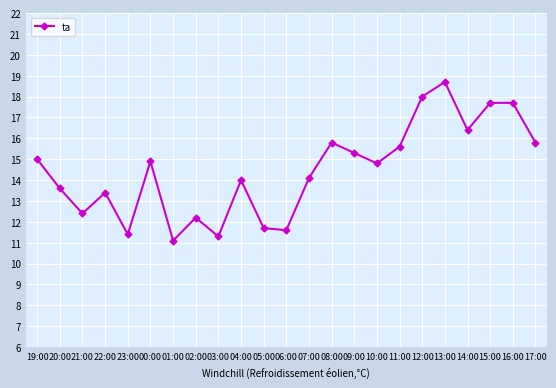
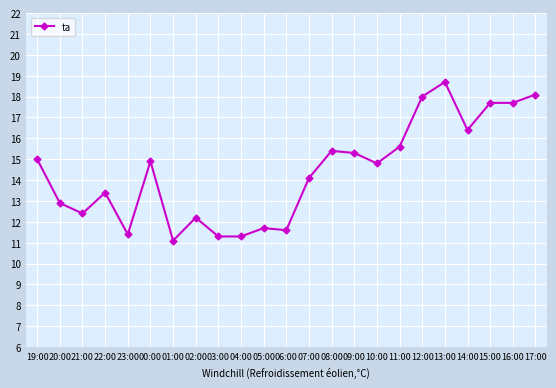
  {
    "19:00": 15.0,
-   "20:00": 13.6,
+   "20:00": 12.9,
    "21:00": 12.4,
    "22:00": 13.4,
    "23:00": 11.4,
    "00:00": 14.9,
    "01:00": 11.1,
    "02:00": 12.2,
    "03:00": 11.3,
-   "04:00": 14.0,
+   "04:00": 11.3,
    "05:00": 11.7,
    "06:00": 11.6,
    "07:00": 14.1,
-   "08:00": 15.8,
+   "08:00": 15.4,
    "09:00": 15.3,
    "10:00": 14.8,
    "11:00": 15.6,
    "12:00": 18.0,
    "13:00": 18.7,
    "14:00": 16.4,
    "15:00": 17.7,
    "16:00": 17.7,
-   "17:00": 15.8
+   "17:00": 18.1
  }
